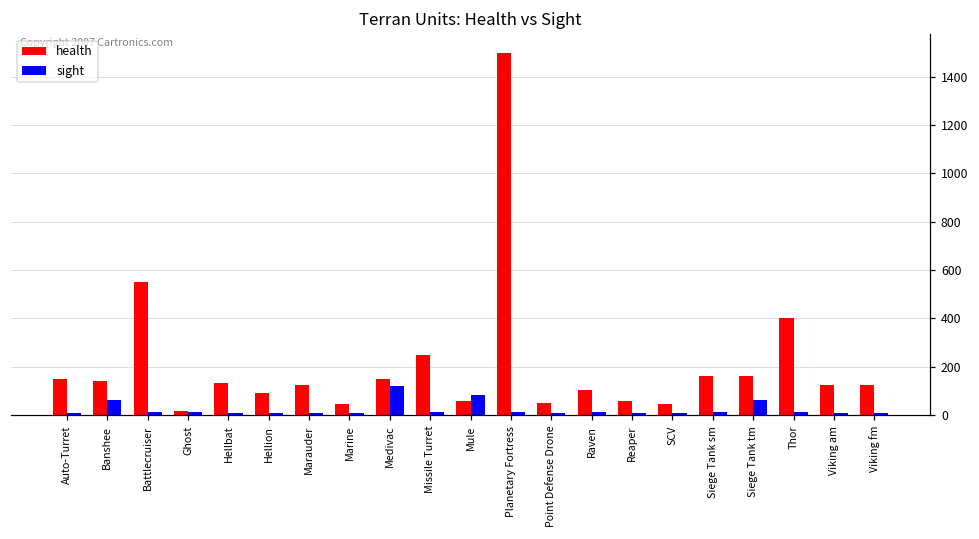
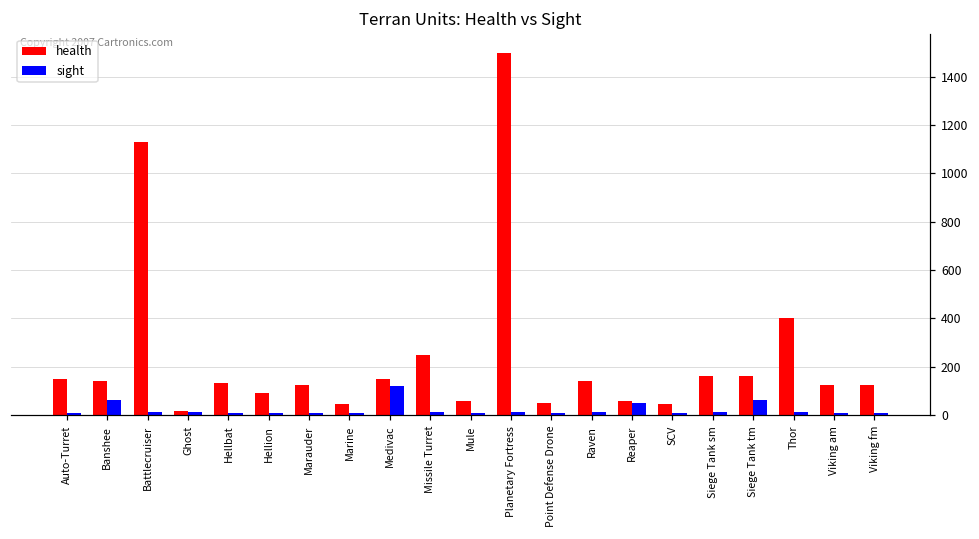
  {
    "health": {
      "Auto-Turret": 150,
      "Banshee": 140,
-     "Battlecruiser": 550,
+     "Battlecruiser": 1130,
      "Ghost": 20,
      "Hellbat": 140,
      "Hellion": 90,
      "Marauder": 130,
      "Marine": 50,
      "Medivac": 150,
      "Missile Turret": 250,
      "Mule": 60,
      "Planetary Fortress": 1500,
      "Point Defense Drone": 50,
-     "Raven": 100,
+     "Raven": 140,
      "Reaper": 60,
      "SCV": 50,
      "Siege Tank sm": 160,
      "Siege Tank tm": 160,
      "Thor": 400,
      "Viking am": 130,
      "Viking fm": 130
    },
    "sight": {
      "Banshee": 60,
      "Battlecruiser": 10,
      "Medivac": 120,
-     "Mule": 80,
-     "Reaper": 10,
+     "Mule": 10,
+     "Reaper": 50,
      "Siege Tank tm": 60
    }
  }
